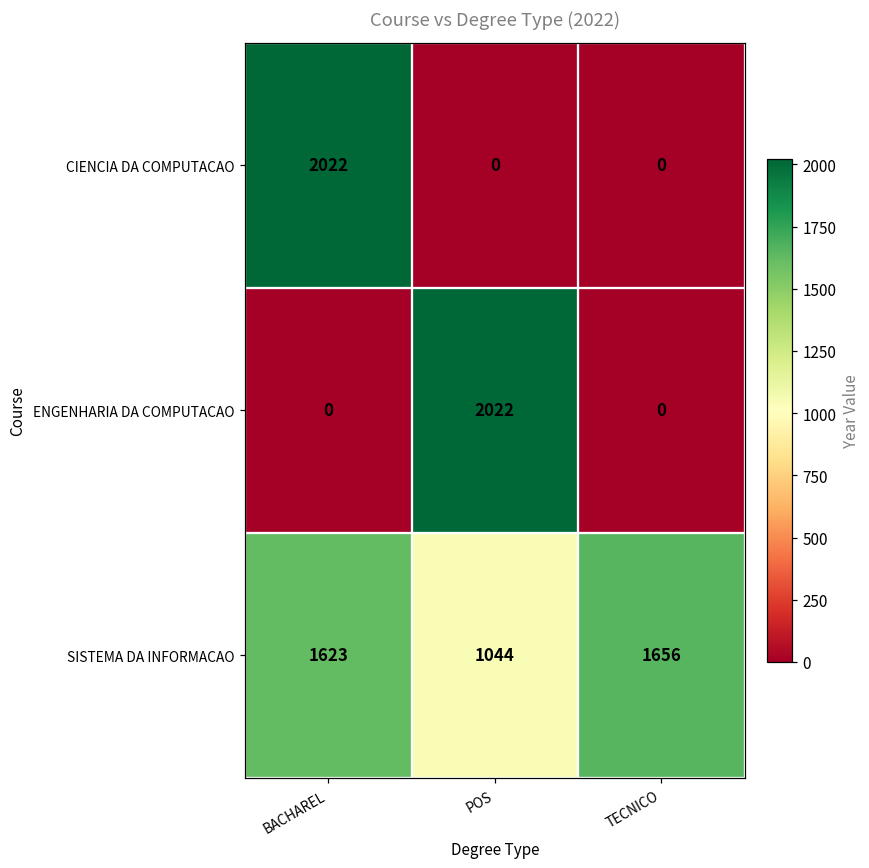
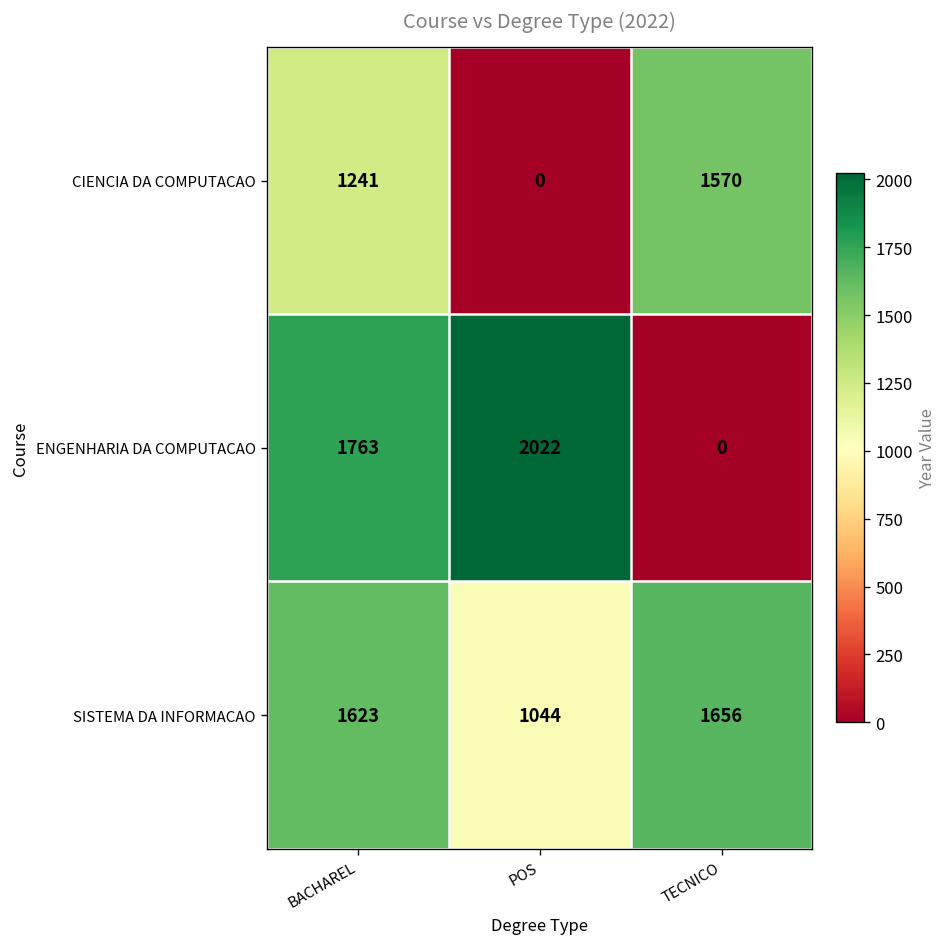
  {
    "CIENCIA DA COMPUTACAO": {
-     "BACHAREL": 2022,
+     "BACHAREL": 1241,
      "POS": 0,
-     "TECNICO": 0
+     "TECNICO": 1570
    },
    "ENGENHARIA DA COMPUTACAO": {
-     "BACHAREL": 0,
+     "BACHAREL": 1763,
      "POS": 2022,
      "TECNICO": 0
    },
    "SISTEMA DA INFORMACAO": {
      "BACHAREL": 1623,
      "POS": 1044,
      "TECNICO": 1656
    }
  }
